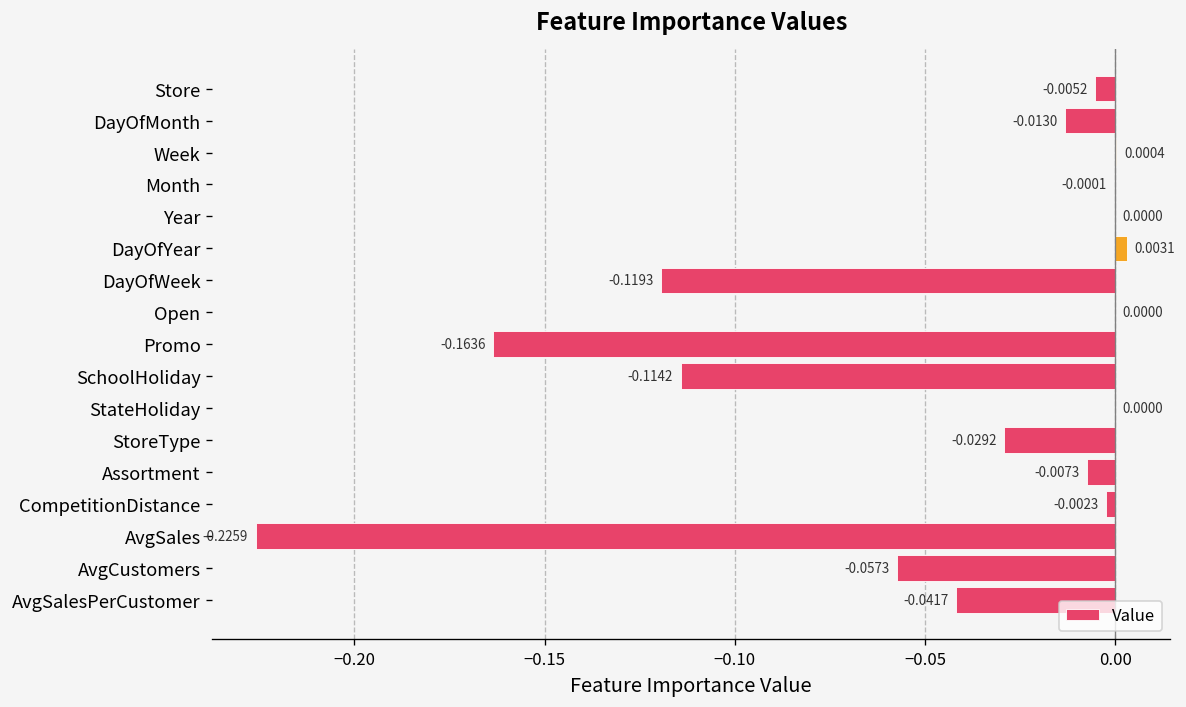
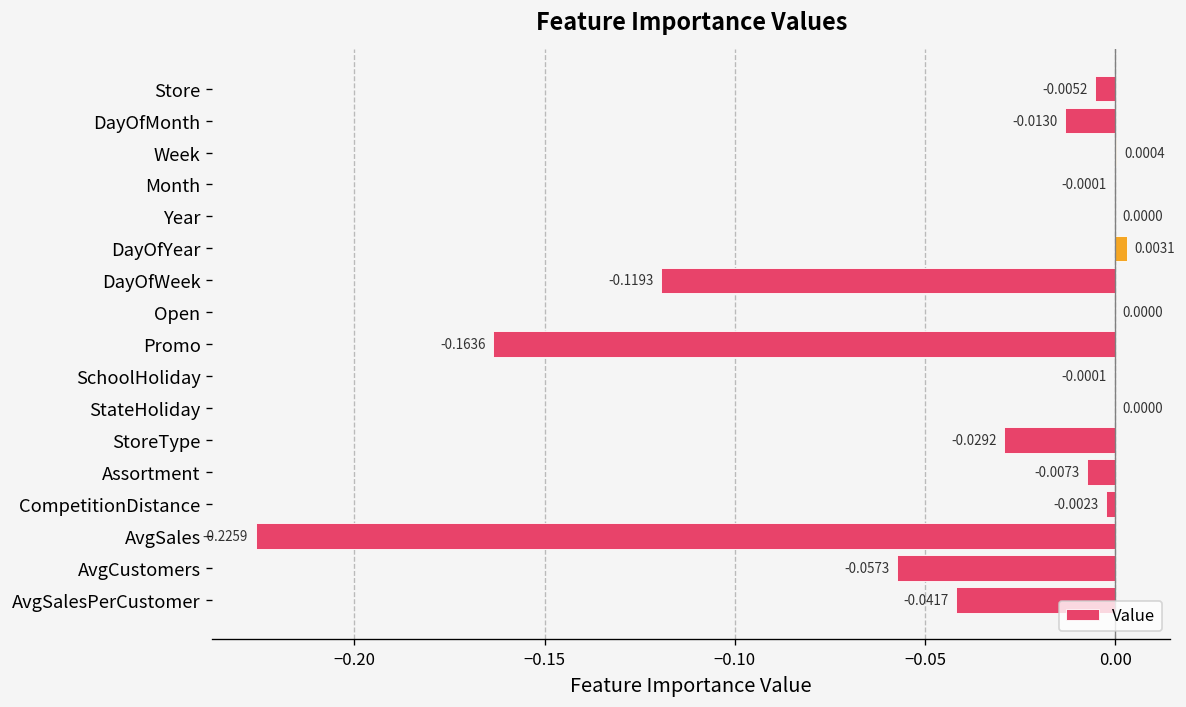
  {
    "Store": -0.0052,
    "DayOfMonth": -0.0130,
    "Week": 0.0004,
    "Month": -0.0001,
    "Year": 0.0000,
    "DayOfYear": 0.0031,
    "DayOfWeek": -0.1193,
    "Open": 0.0000,
    "Promo": -0.1636,
-   "SchoolHoliday": -0.1142,
+   "SchoolHoliday": -0.0001,
    "StateHoliday": 0.0000,
    "StoreType": -0.0292,
    "Assortment": -0.0073,
    "CompetitionDistance": -0.0023,
    "AvgSales": -0.2259,
    "AvgCustomers": -0.0573,
    "AvgSalesPerCustomer": -0.0417
  }
